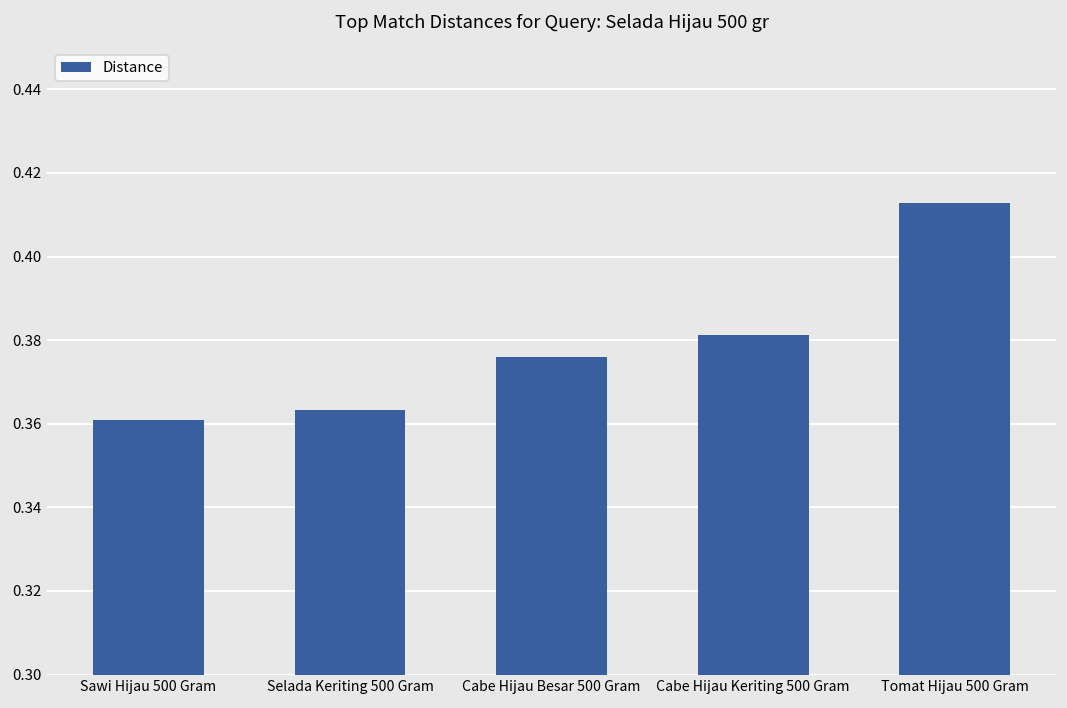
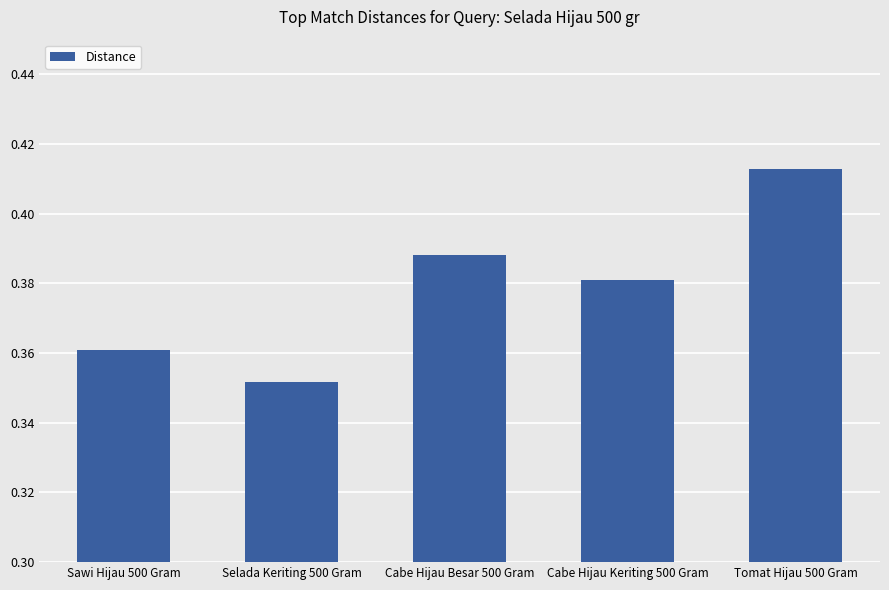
  {
    "Sawi Hijau 500 Gram": 0.361,
-   "Selada Keriting 500 Gram": 0.363,
-   "Cabe Hijau Besar 500 Gram": 0.376,
+   "Selada Keriting 500 Gram": 0.352,
+   "Cabe Hijau Besar 500 Gram": 0.388,
    "Cabe Hijau Keriting 500 Gram": 0.381,
    "Tomat Hijau 500 Gram": 0.413
  }
